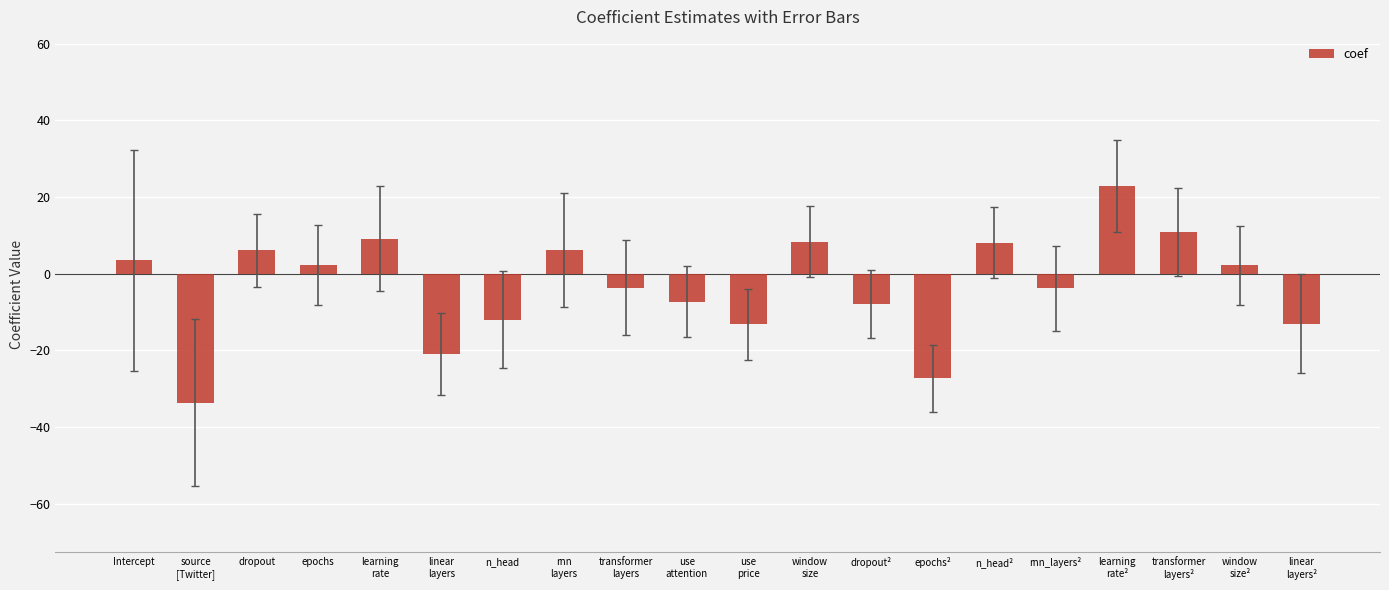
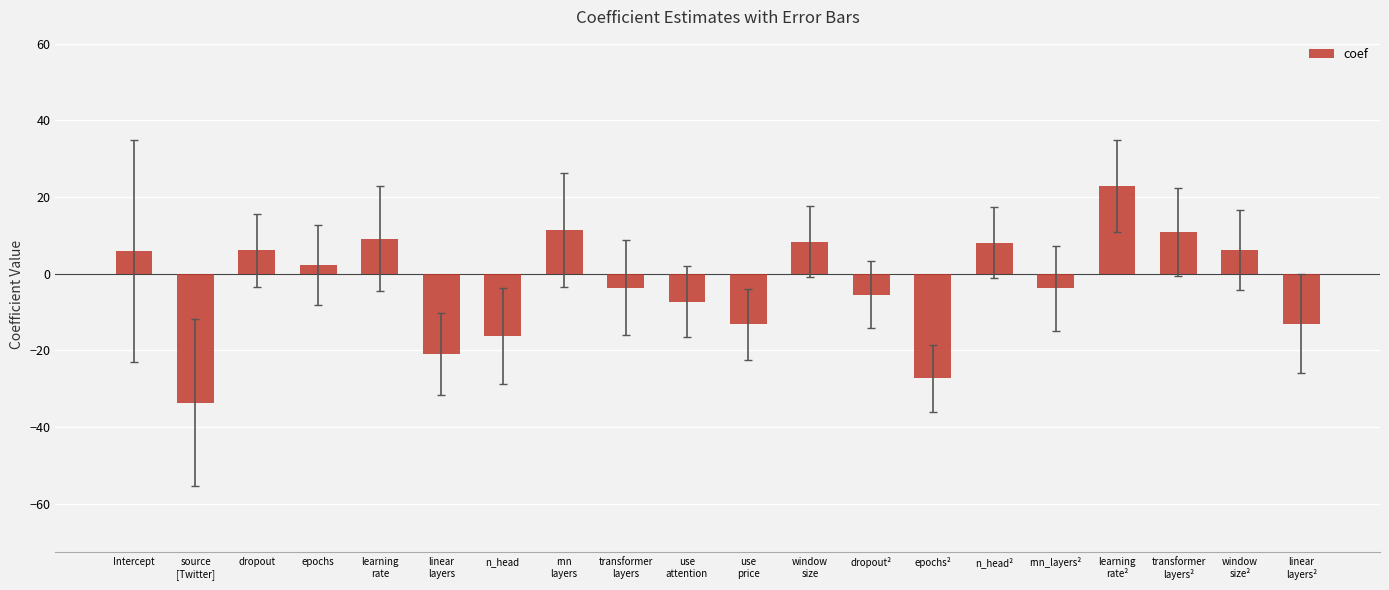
  {
    "coef": {
-     "Intercept": 3,
+     "Intercept": 6,
      "source [Twitter]": -34,
      "dropout": 6,
      "epochs": 2,
      "learning rate": 9,
      "linear layers": -21,
-     "n_head": -12,
-     "rnn layers": 6,
+     "n_head": -16,
+     "rnn layers": 11,
      "transformer layers": -4,
      "use attention": -7,
      "use price": -13,
      "window size": 8,
-     "dropout²": -8,
+     "dropout²": -5,
      "epochs²": -27,
      "n_head²": 8,
      "rnn_layers²": -4,
      "learning rate²": 23,
      "transformer layers²": 11,
-     "window size²": 2,
+     "window size²": 6,
      "linear layers²": -13
    }
  }
